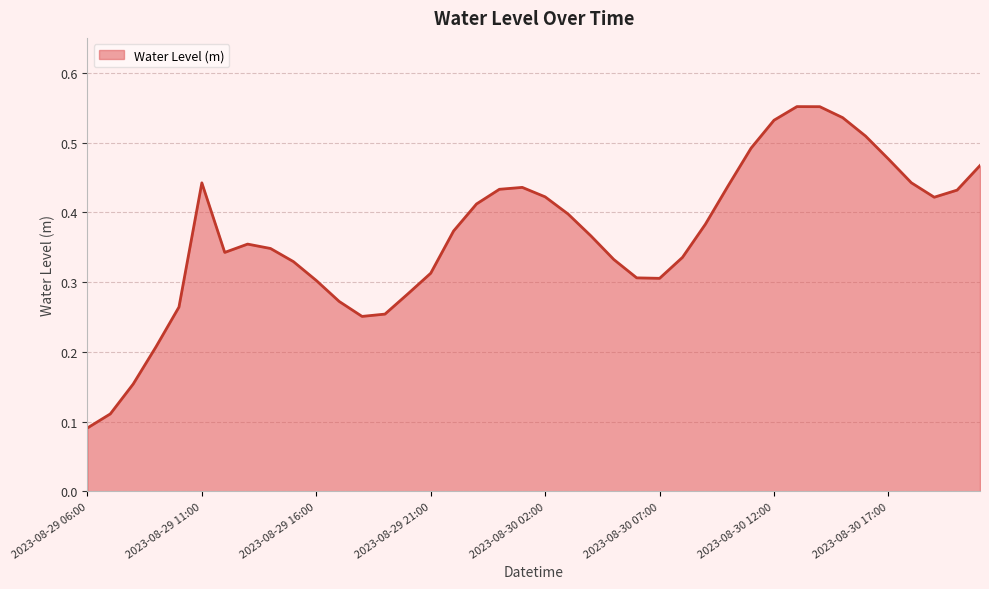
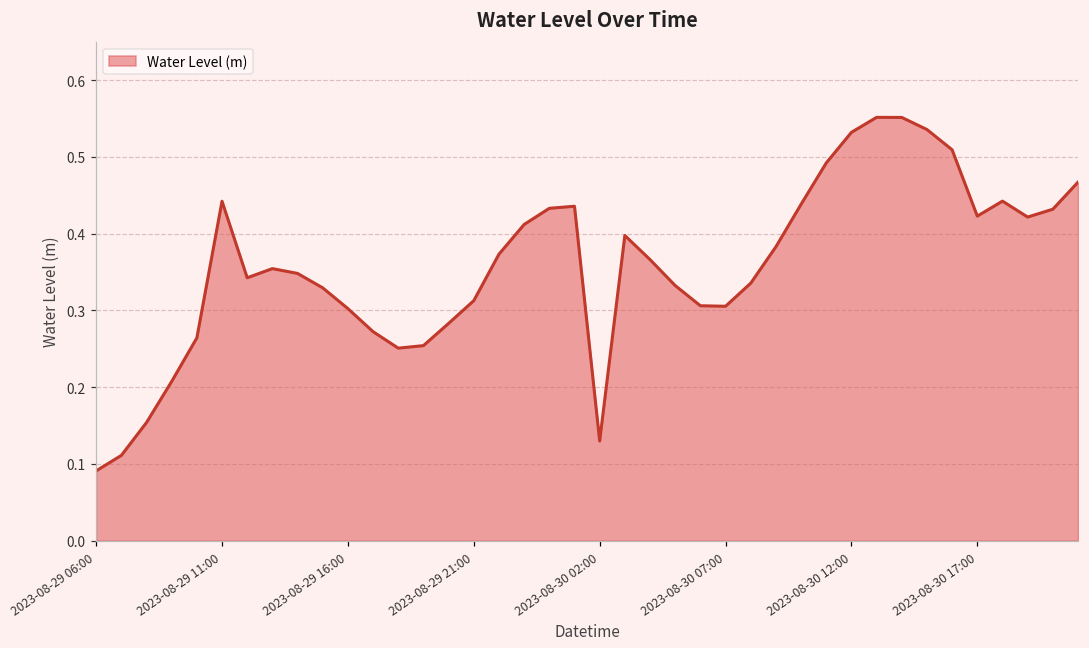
  {
    "2023-08-29 06:00": 0.09,
    "2023-08-29 11:00": 0.44,
    "2023-08-29 16:00": 0.30,
    "2023-08-29 21:00": 0.31,
-   "2023-08-30 02:00": 0.42,
+   "2023-08-30 02:00": 0.13,
    "2023-08-30 07:00": 0.31,
    "2023-08-30 12:00": 0.53,
-   "2023-08-30 17:00": 0.48
+   "2023-08-30 17:00": 0.42
  }
